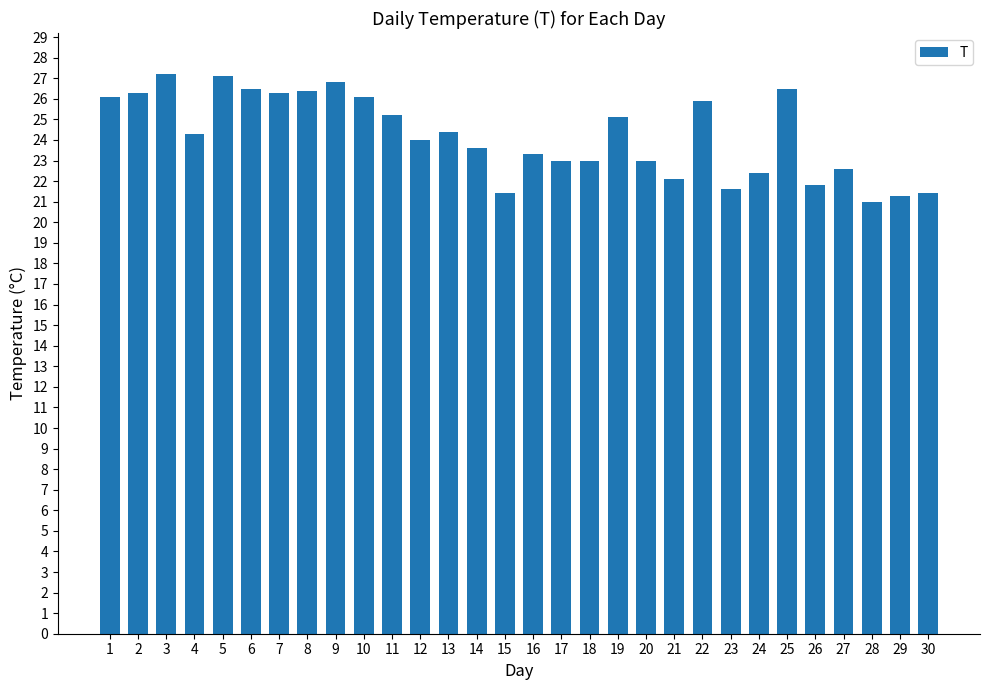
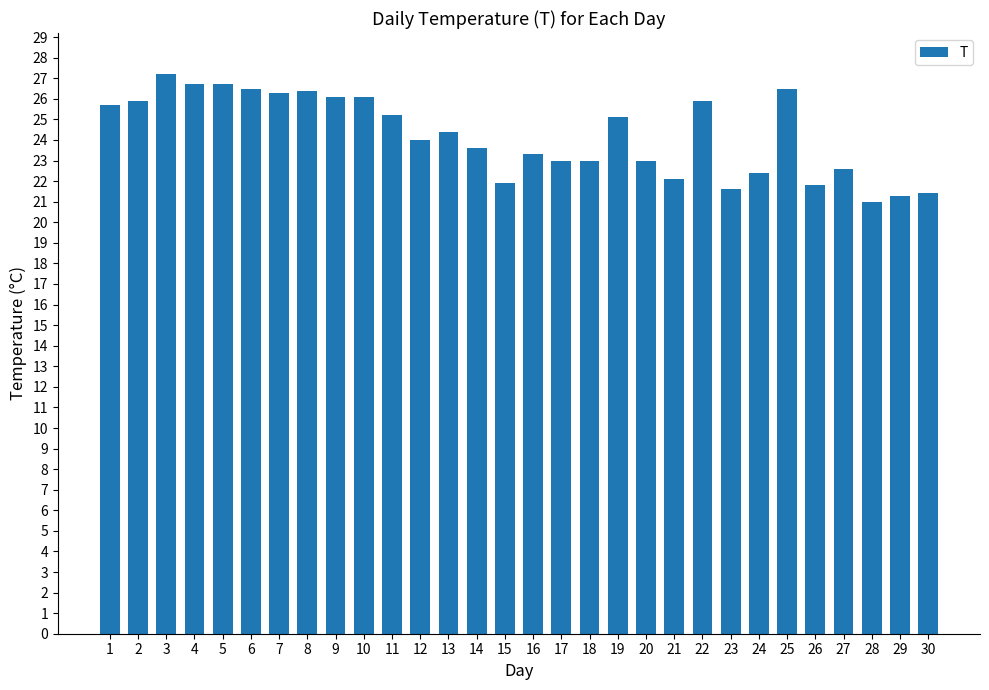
  {
-   "1": 26.1,
-   "2": 26.3,
+   "1": 25.7,
+   "2": 25.9,
    "3": 27.2,
-   "4": 24.3,
-   "5": 27.1,
+   "4": 26.7,
+   "5": 26.7,
    "6": 26.5,
    "7": 26.3,
    "8": 26.4,
-   "9": 26.8,
+   "9": 26.1,
    "10": 26.1,
    "11": 25.2,
    "12": 24.0,
    "13": 24.4,
    "14": 23.6,
-   "15": 21.4,
+   "15": 21.9,
    "16": 23.3,
    "17": 23.0,
    "18": 23.0,
    "19": 25.1,
    "20": 23.0,
    "21": 22.1,
    "22": 25.9,
    "23": 21.6,
    "24": 22.4,
    "25": 26.5,
    "26": 21.8,
    "27": 22.6,
    "28": 21.0,
    "29": 21.3,
    "30": 21.4
  }
